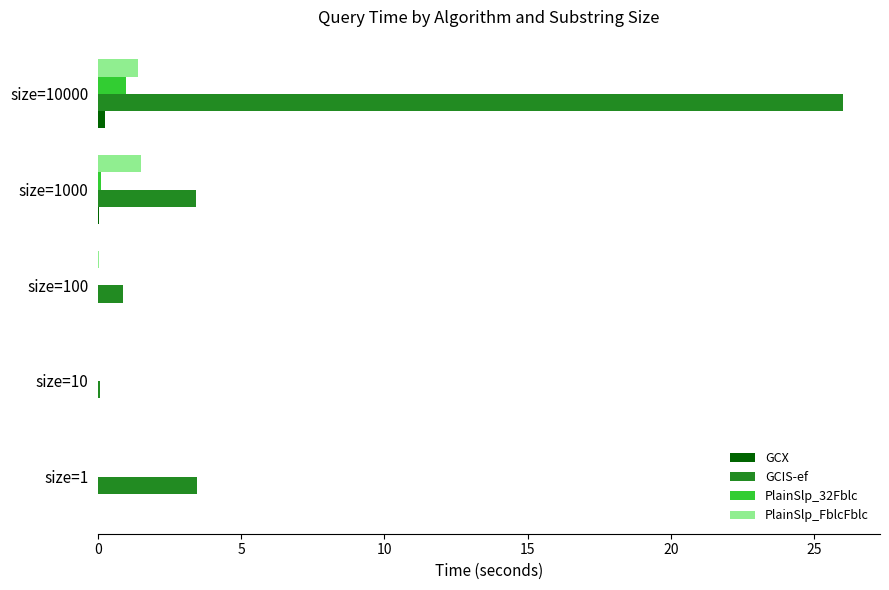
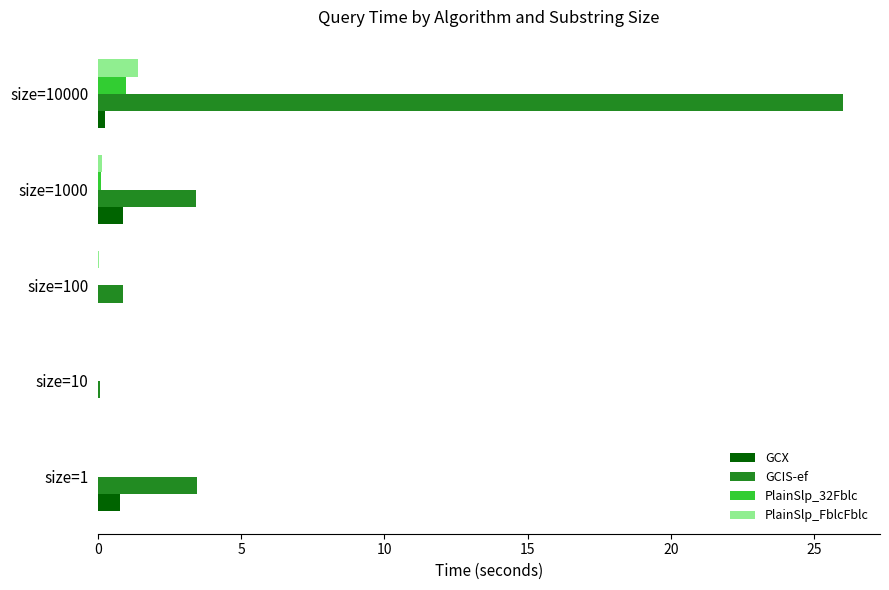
  {
    "GCX": {
      "size=10000": 0.3,
-     "size=1000": 0.0,
-     "size=1": 0.0
+     "size=1000": 0.9,
+     "size=1": 0.8
    },
    "GCIS-ef": {
      "size=10000": 26.0,
      "size=1000": 3.4,
      "size=100": 0.9,
      "size=1": 3.5
    },
    "PlainSlp_32Fblc": {
      "size=10000": 1.0,
      "size=1000": 0.1
    },
    "PlainSlp_FblcFblc": {
      "size=10000": 1.4,
-     "size=1000": 1.5
+     "size=1000": 0.2
    }
  }
